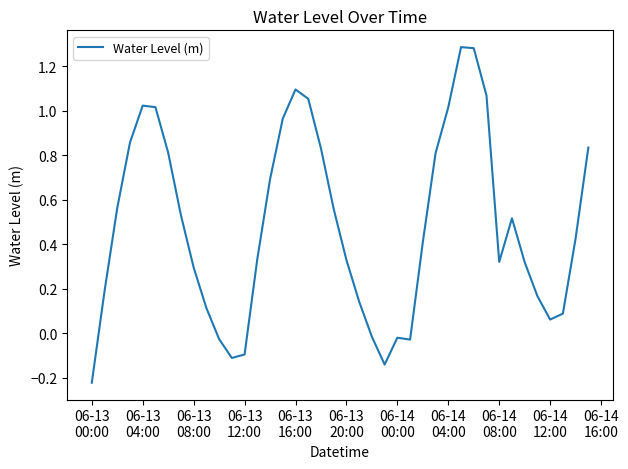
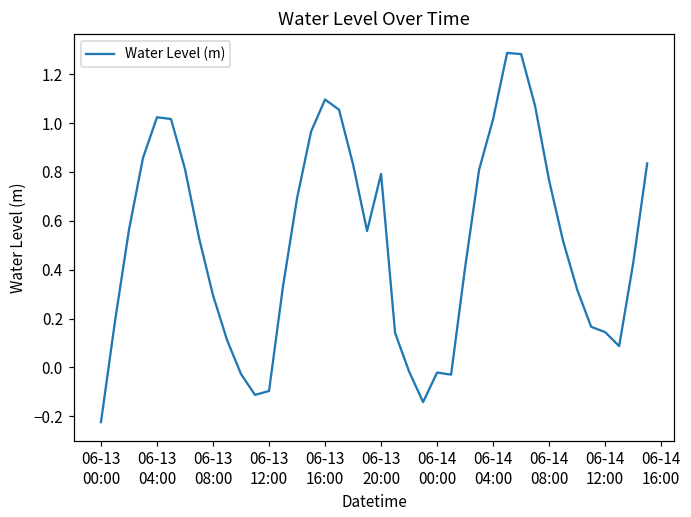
  {
    "06-13 00:00": -0.22,
    "06-13 04:00": 1.02,
    "06-13 08:00": 0.30,
    "06-13 12:00": -0.10,
    "06-13 16:00": 1.10,
-   "06-13 20:00": 0.33,
+   "06-13 20:00": 0.79,
    "06-14 00:00": -0.02,
    "06-14 04:00": 1.02,
-   "06-14 08:00": 0.32,
-   "06-14 12:00": 0.06
+   "06-14 08:00": 0.76,
+   "06-14 12:00": 0.14
  }
